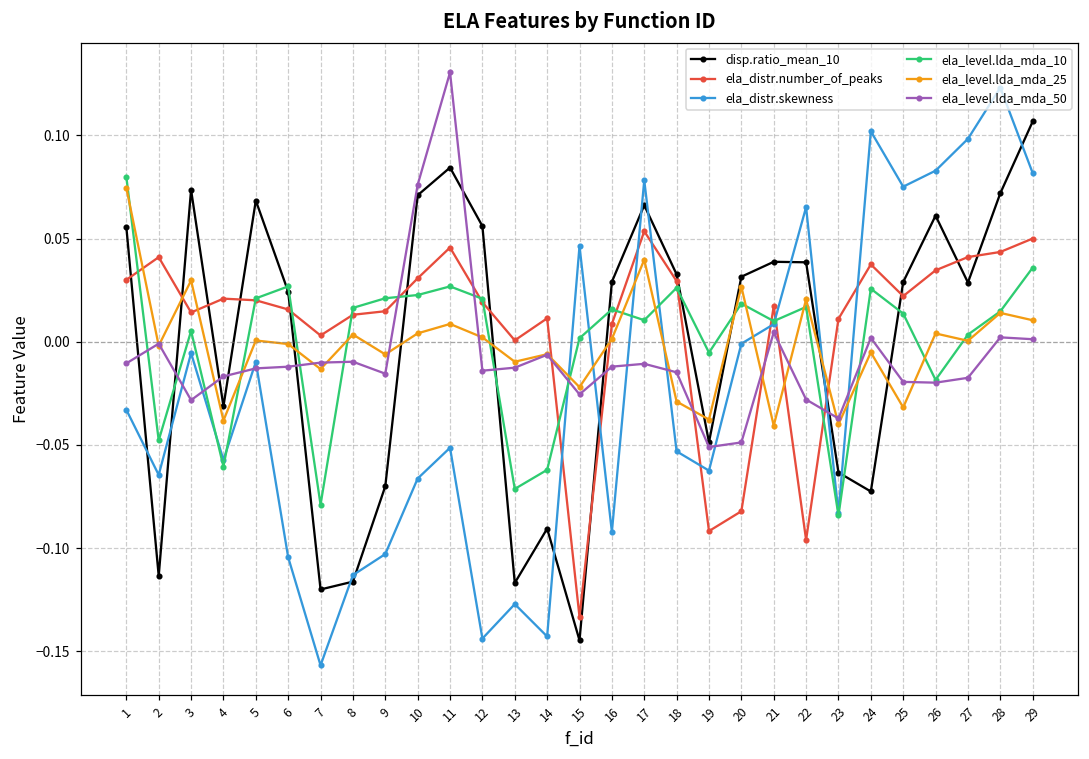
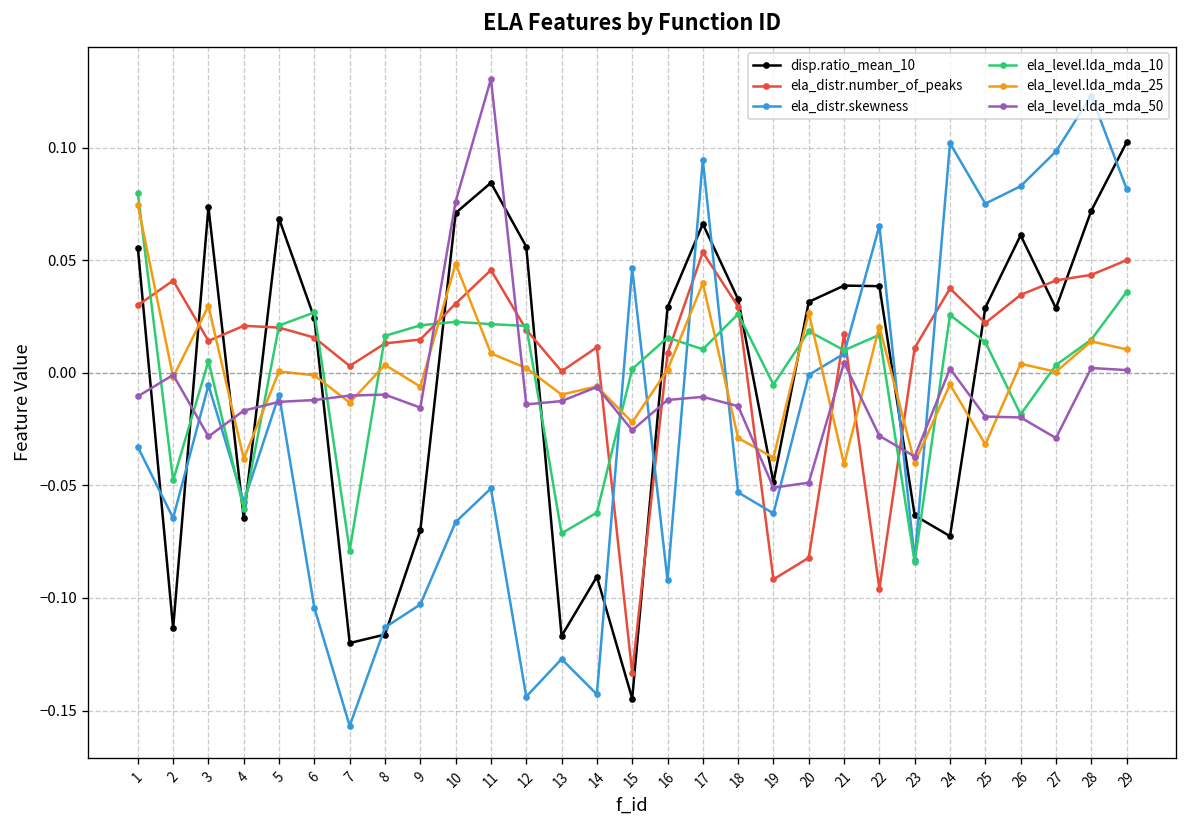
  {
    "disp.ratio_mean_10": {
      "1": 0.056,
      "2": -0.113,
      "3": 0.074,
-     "4": -0.031,
+     "4": -0.065,
      "5": 0.068,
      "6": 0.024,
      "7": -0.120,
      "8": -0.116,
      "9": -0.070,
      "10": 0.071,
      "11": 0.084,
      "12": 0.056,
      "13": -0.117,
      "14": -0.091,
      "15": -0.145,
      "16": 0.029,
      "17": 0.066,
      "18": 0.033,
      "19": -0.049,
      "20": 0.031,
      "21": 0.039,
      "22": 0.038,
      "23": -0.063,
      "24": -0.073,
      "25": 0.029,
      "26": 0.061,
      "27": 0.029,
      "28": 0.072,
-     "29": 0.107
+     "29": 0.102
    },
    "ela_distr.number_of_peaks": {
      "1": 0.030,
      "2": 0.041,
      "3": 0.014,
      "4": 0.021,
      "6": 0.016,
      "7": 0.003,
      "8": 0.013,
      "9": 0.015,
      "10": 0.031,
      "11": 0.046,
      "12": 0.019,
      "13": 0.001,
      "14": 0.011,
      "15": -0.133,
      "16": 0.009,
      "17": 0.054,
      "18": 0.029,
      "19": -0.092,
      "20": -0.082,
      "21": 0.017,
      "22": -0.096,
      "23": 0.011,
      "24": 0.037,
      "25": 0.022,
      "26": 0.035,
      "27": 0.041,
      "28": 0.043,
      "29": 0.050
    },
    "ela_distr.skewness": {
      "1": -0.033,
      "2": -0.065,
      "3": -0.006,
      "4": -0.057,
      "5": -0.010,
      "6": -0.104,
      "7": -0.157,
      "8": -0.113,
      "9": -0.103,
      "10": -0.066,
      "11": -0.051,
      "12": -0.144,
      "13": -0.127,
      "14": -0.143,
      "15": 0.046,
      "16": -0.092,
-     "17": 0.078,
+     "17": 0.095,
      "18": -0.053,
      "19": -0.062,
      "20": -0.001,
      "21": 0.008,
      "22": 0.065,
      "24": 0.102,
      "25": 0.075,
      "26": 0.083,
      "27": 0.098,
      "29": 0.082
    },
    "ela_level.lda_mda_10": {
      "1": 0.080,
      "2": -0.048,
      "3": 0.005,
      "4": -0.060,
      "6": 0.027,
      "7": -0.079,
      "8": 0.016,
      "9": 0.021,
      "10": 0.023,
-     "11": 0.027,
+     "11": 0.022,
      "12": 0.021,
      "13": -0.071,
      "14": -0.062,
      "15": 0.002,
      "16": 0.016,
      "17": 0.010,
      "18": 0.026,
      "19": -0.005,
      "20": 0.018,
      "21": 0.010,
      "22": 0.017,
      "24": 0.026,
      "25": 0.014,
      "27": 0.003,
      "29": 0.036
    },
    "ela_level.lda_mda_25": {
      "1": 0.075,
      "3": 0.030,
      "4": -0.038,
      "5": 0.001,
      "6": -0.001,
      "7": -0.013,
      "8": 0.003,
      "9": -0.006,
-     "10": 0.004,
+     "10": 0.048,
      "11": 0.009,
      "12": 0.002,
      "13": -0.010,
      "15": -0.022,
      "16": 0.001,
      "17": 0.040,
      "18": -0.029,
      "19": -0.038,
      "20": 0.027,
      "21": -0.041,
      "22": 0.021,
      "23": -0.040,
      "24": -0.005,
      "25": -0.032,
      "26": 0.004,
      "27": 0.000,
      "29": 0.010
    },
    "ela_level.lda_mda_50": {
      "1": -0.010,
      "3": -0.028,
      "4": -0.017,
      "5": -0.013,
      "6": -0.012,
      "7": -0.010,
      "8": -0.010,
      "9": -0.015,
      "10": 0.076,
      "11": 0.130,
      "12": -0.014,
      "13": -0.013,
      "15": -0.026,
      "16": -0.012,
      "17": -0.011,
      "18": -0.015,
      "19": -0.051,
      "20": -0.049,
      "21": 0.005,
      "22": -0.028,
      "23": -0.037,
      "24": 0.002,
      "25": -0.019,
-     "27": -0.017,
+     "27": -0.029,
      "28": 0.002,
      "29": 0.001
    }
  }
